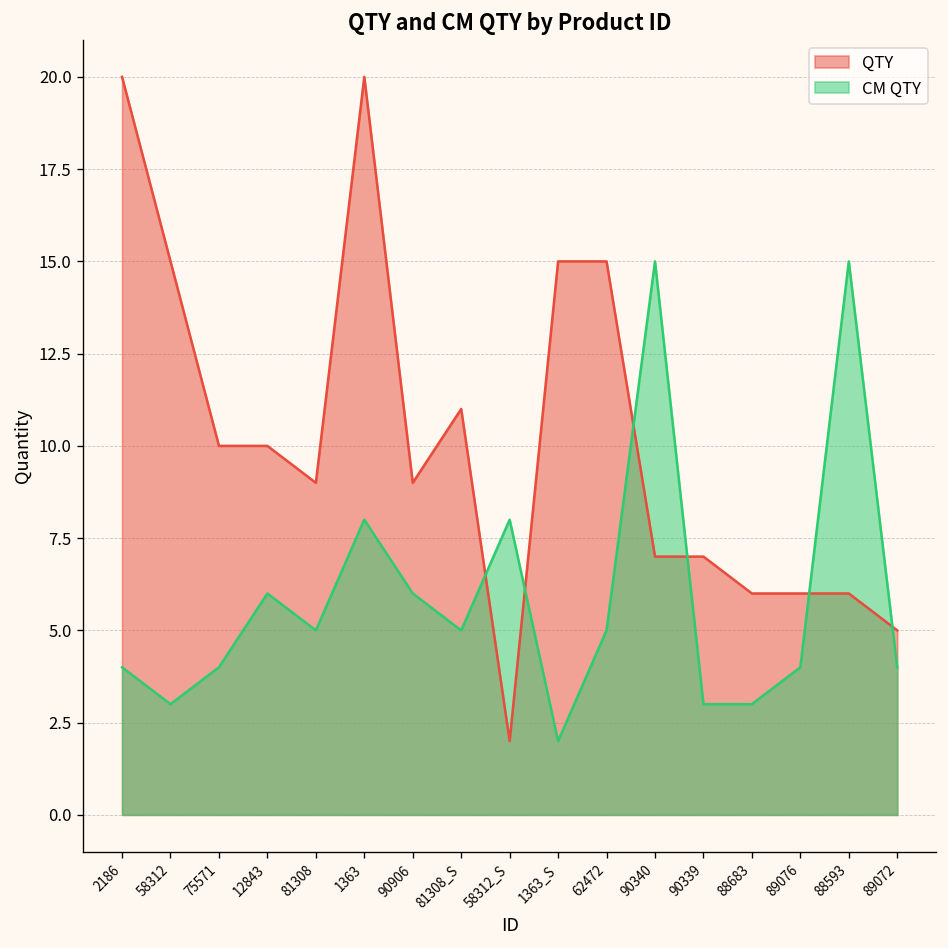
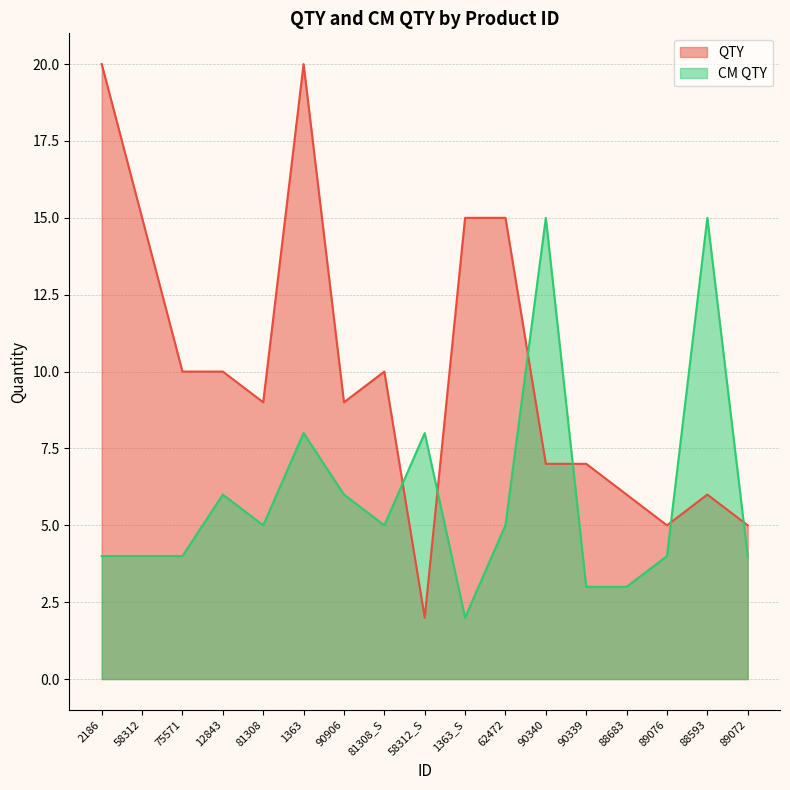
  {
    "QTY": {
      "2186": 20,
      "58312": 15,
      "75571": 10,
      "12843": 10,
      "81308": 9,
      "1363": 20,
      "90906": 9,
-     "81308_S": 11,
+     "81308_S": 10,
      "58312_S": 2,
      "1363_S": 15,
      "62472": 15,
      "90340": 7,
      "90339": 7,
      "88683": 6,
-     "89076": 6,
+     "89076": 5,
      "88593": 6,
      "89072": 5
    },
    "CM QTY": {
      "2186": 4,
-     "58312": 3,
+     "58312": 4,
      "75571": 4,
      "12843": 6,
      "81308": 5,
      "1363": 8,
      "90906": 6,
      "81308_S": 5,
      "58312_S": 8,
      "1363_S": 2,
      "62472": 5,
      "90340": 15,
      "90339": 3,
      "88683": 3,
      "89076": 4,
      "88593": 15,
      "89072": 4
    }
  }
